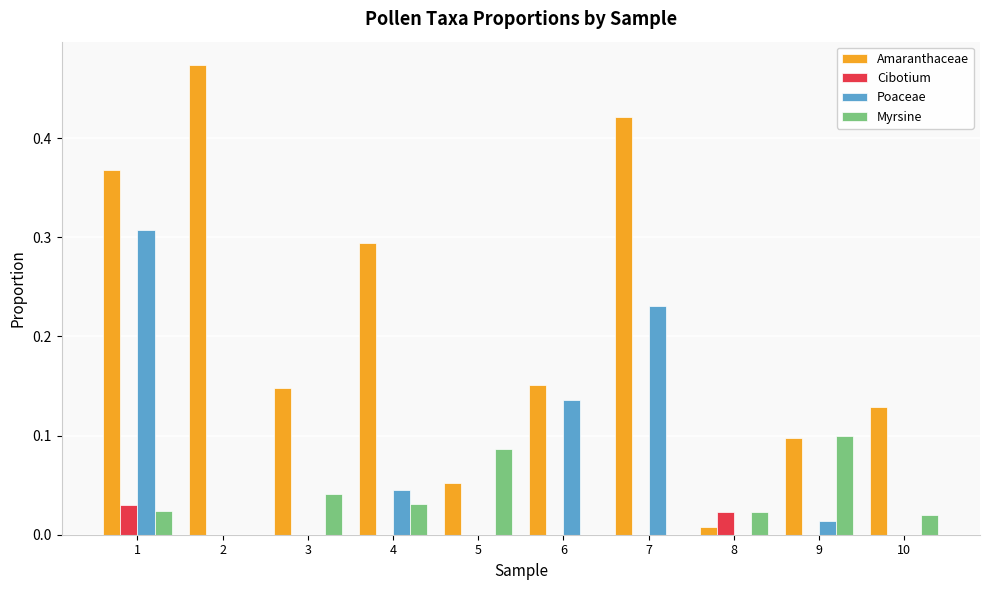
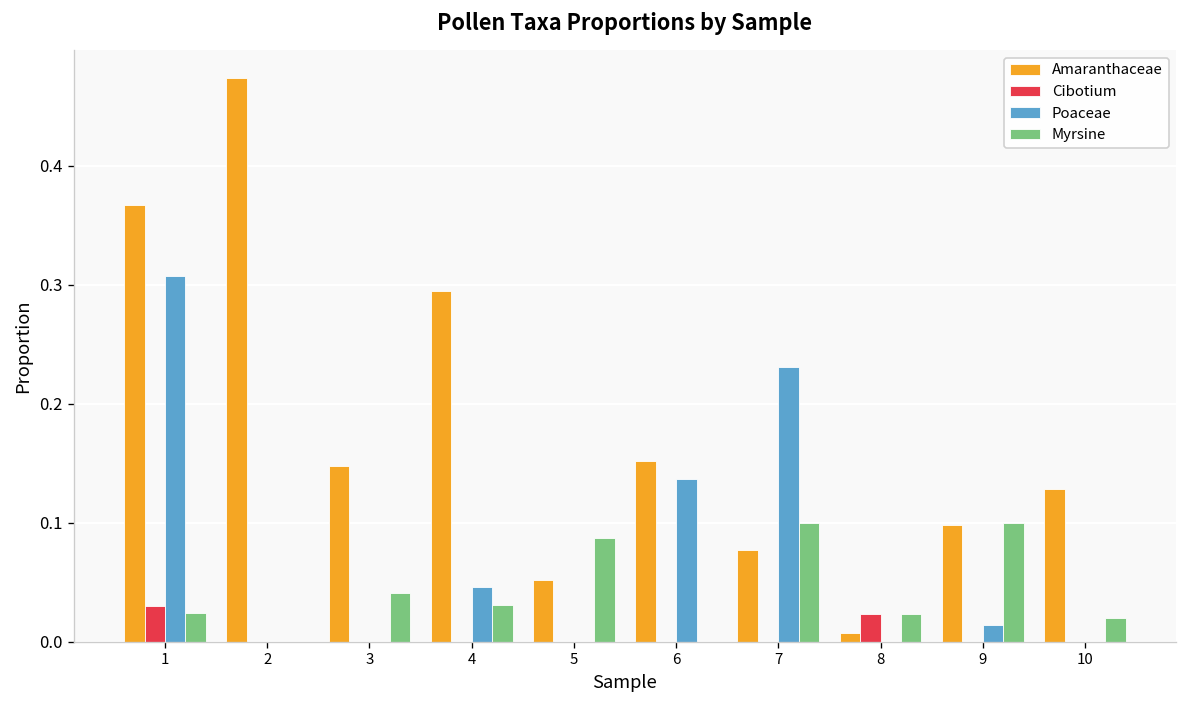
  {
    "Amaranthaceae": {
      "1": 0.37,
      "2": 0.47,
      "3": 0.15,
      "4": 0.29,
      "5": 0.05,
      "6": 0.15,
-     "7": 0.42,
+     "7": 0.08,
      "8": 0.01,
      "9": 0.10,
      "10": 0.13
    },
    "Cibotium": {
      "1": 0.03,
      "2": 0.00,
      "3": 0.00,
      "4": 0.00,
      "5": 0.00,
      "6": 0.00,
      "7": 0.00,
      "8": 0.02,
      "9": 0.00,
      "10": 0.00
    },
    "Poaceae": {
      "1": 0.31,
      "2": 0.00,
      "3": 0.00,
      "4": 0.05,
      "5": 0.00,
      "6": 0.14,
      "7": 0.23,
      "8": 0.00,
      "9": 0.01,
      "10": 0.00
    },
    "Myrsine": {
      "1": 0.02,
      "2": 0.0,
      "3": 0.04,
      "4": 0.03,
      "5": 0.09,
      "6": 0.0,
-     "7": 0.0,
+     "7": 0.1,
      "8": 0.02,
      "9": 0.1,
      "10": 0.02
    }
  }
